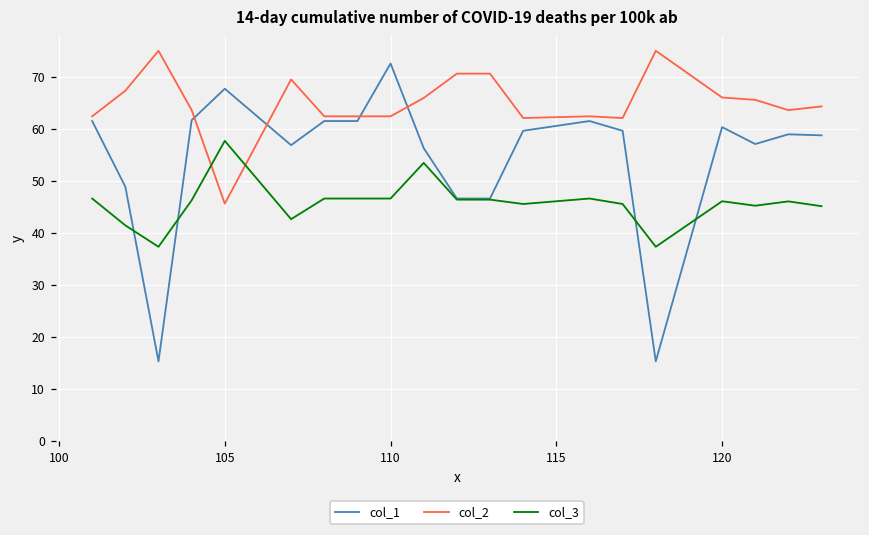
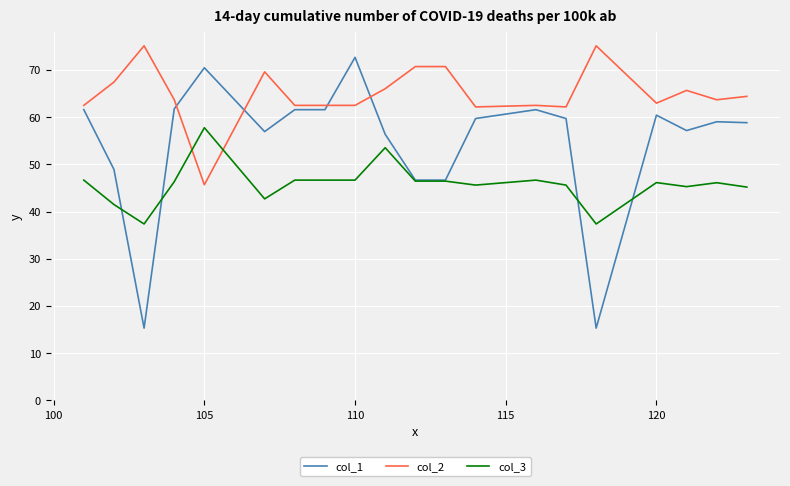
  {
    "col_1": {
-     "105": 68,
+     "105": 70,
      "110": 73,
      "120": 60
    },
    "col_2": {
      "105": 46,
      "110": 62,
-     "120": 66
+     "120": 63
    },
    "col_3": {
      "105": 58,
      "110": 47,
      "120": 46
    }
  }
